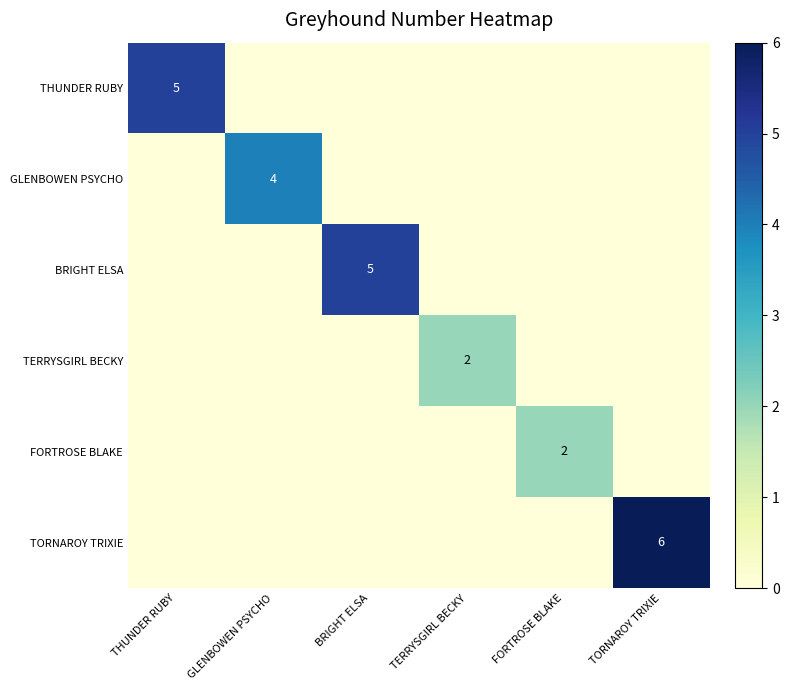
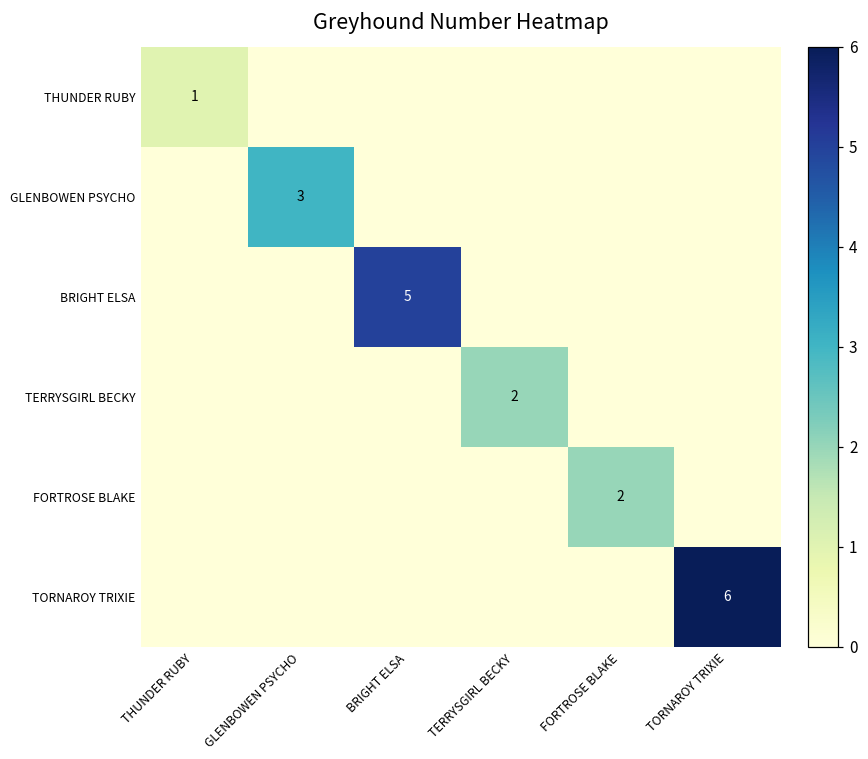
  {
    "THUNDER RUBY": {
-     "THUNDER RUBY": 5
+     "THUNDER RUBY": 1
    },
    "GLENBOWEN PSYCHO": {
-     "GLENBOWEN PSYCHO": 4
+     "GLENBOWEN PSYCHO": 3
    },
    "BRIGHT ELSA": {
      "BRIGHT ELSA": 5
    },
    "TERRYSGIRL BECKY": {
      "TERRYSGIRL BECKY": 2
    },
    "FORTROSE BLAKE": {
      "FORTROSE BLAKE": 2
    },
    "TORNAROY TRIXIE": {
      "TORNAROY TRIXIE": 6
    }
  }
